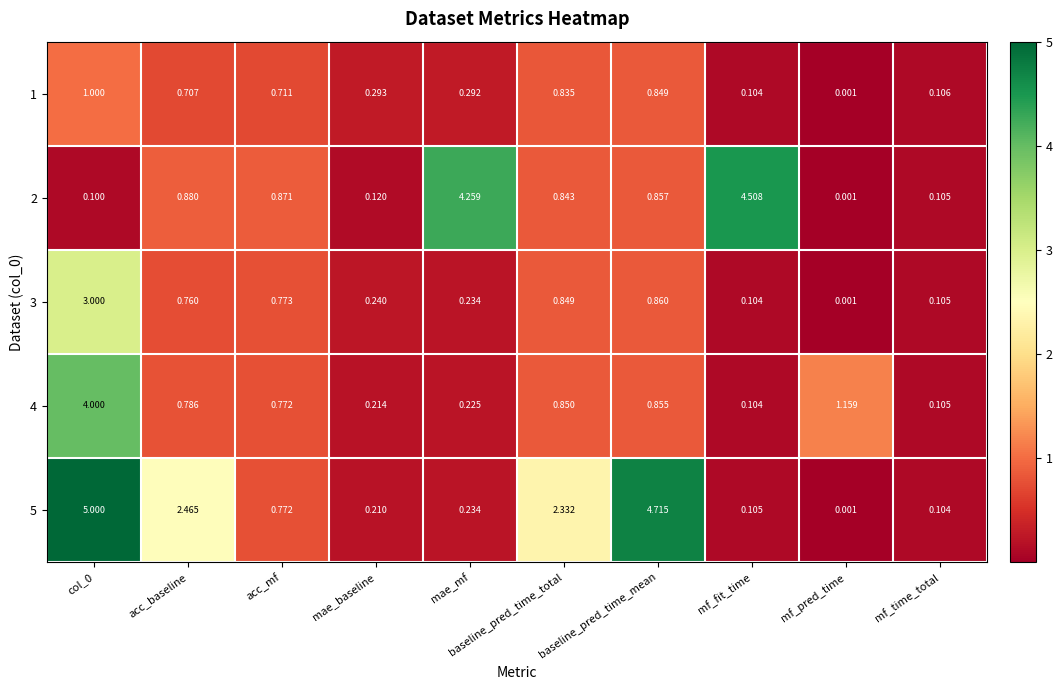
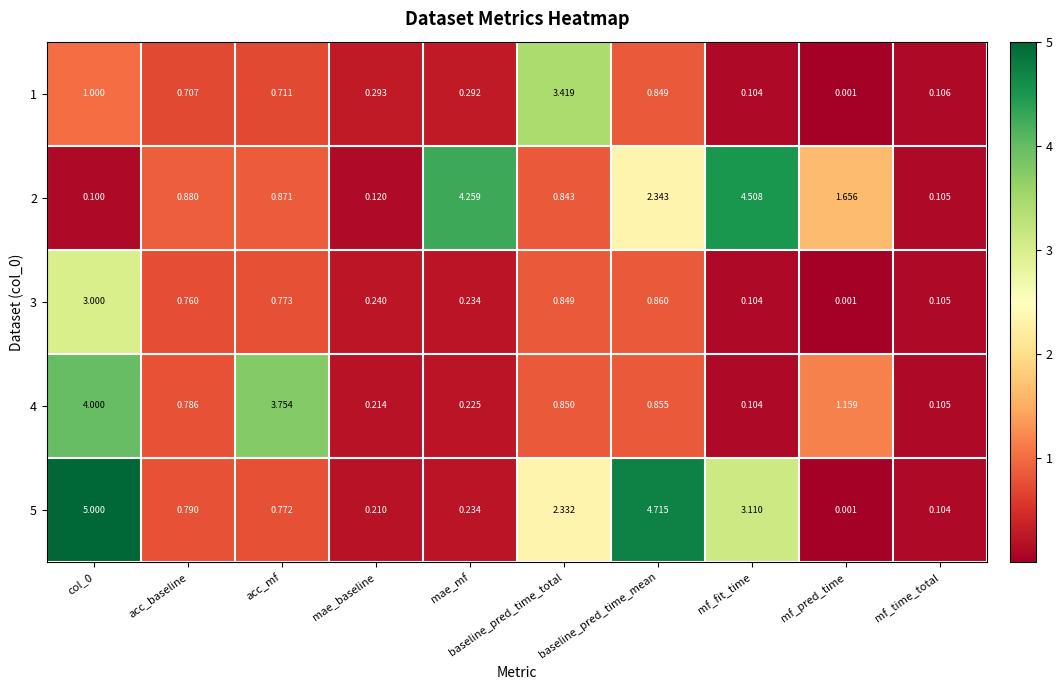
  {
    "1": {
      "col_0": 1.000,
      "acc_baseline": 0.707,
      "acc_mf": 0.711,
      "mae_baseline": 0.293,
      "mae_mf": 0.292,
-     "baseline_pred_time_total": 0.835,
+     "baseline_pred_time_total": 3.419,
      "baseline_pred_time_mean": 0.849,
      "mf_fit_time": 0.104,
      "mf_pred_time": 0.001,
      "mf_time_total": 0.106
    },
    "2": {
      "col_0": 0.100,
      "acc_baseline": 0.880,
      "acc_mf": 0.871,
      "mae_baseline": 0.120,
      "mae_mf": 4.259,
      "baseline_pred_time_total": 0.843,
-     "baseline_pred_time_mean": 0.857,
+     "baseline_pred_time_mean": 2.343,
      "mf_fit_time": 4.508,
-     "mf_pred_time": 0.001,
+     "mf_pred_time": 1.656,
      "mf_time_total": 0.105
    },
    "3": {
      "col_0": 3.000,
      "acc_baseline": 0.760,
      "acc_mf": 0.773,
      "mae_baseline": 0.240,
      "mae_mf": 0.234,
      "baseline_pred_time_total": 0.849,
      "baseline_pred_time_mean": 0.860,
      "mf_fit_time": 0.104,
      "mf_pred_time": 0.001,
      "mf_time_total": 0.105
    },
    "4": {
      "col_0": 4.000,
      "acc_baseline": 0.786,
-     "acc_mf": 0.772,
+     "acc_mf": 3.754,
      "mae_baseline": 0.214,
      "mae_mf": 0.225,
      "baseline_pred_time_total": 0.850,
      "baseline_pred_time_mean": 0.855,
      "mf_fit_time": 0.104,
      "mf_pred_time": 1.159,
      "mf_time_total": 0.105
    },
    "5": {
      "col_0": 5.000,
-     "acc_baseline": 2.465,
+     "acc_baseline": 0.790,
      "acc_mf": 0.772,
      "mae_baseline": 0.210,
      "mae_mf": 0.234,
      "baseline_pred_time_total": 2.332,
      "baseline_pred_time_mean": 4.715,
-     "mf_fit_time": 0.105,
+     "mf_fit_time": 3.110,
      "mf_pred_time": 0.001,
      "mf_time_total": 0.104
    }
  }
